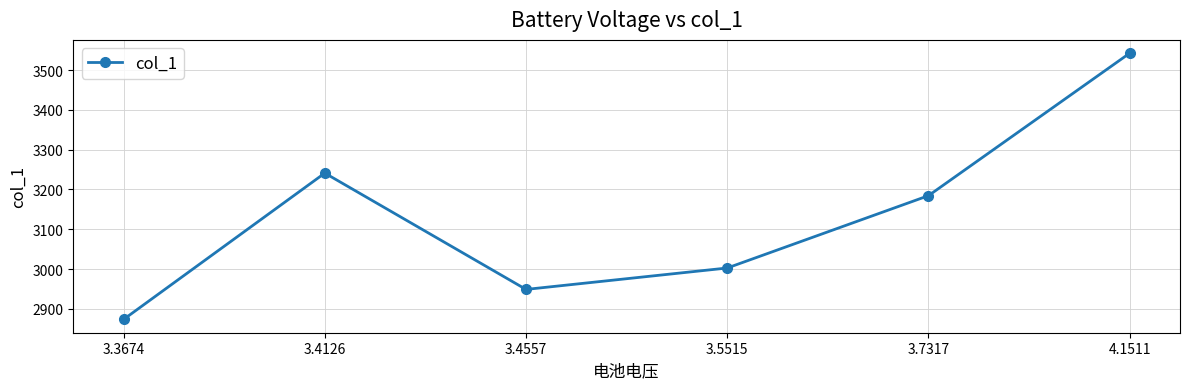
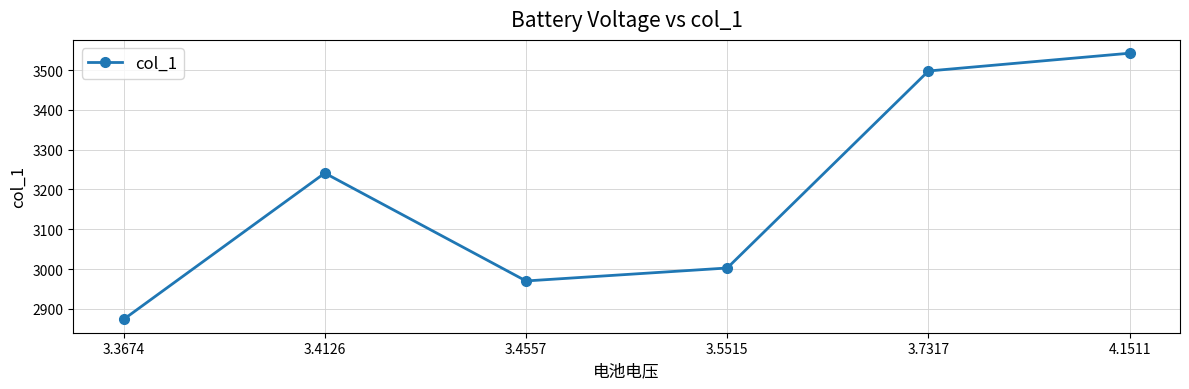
  {
    "3.3674": 2870,
    "3.4126": 3240,
-   "3.4557": 2950,
+   "3.4557": 2970,
    "3.5515": 3000,
-   "3.7317": 3180,
+   "3.7317": 3500,
    "4.1511": 3540
  }
